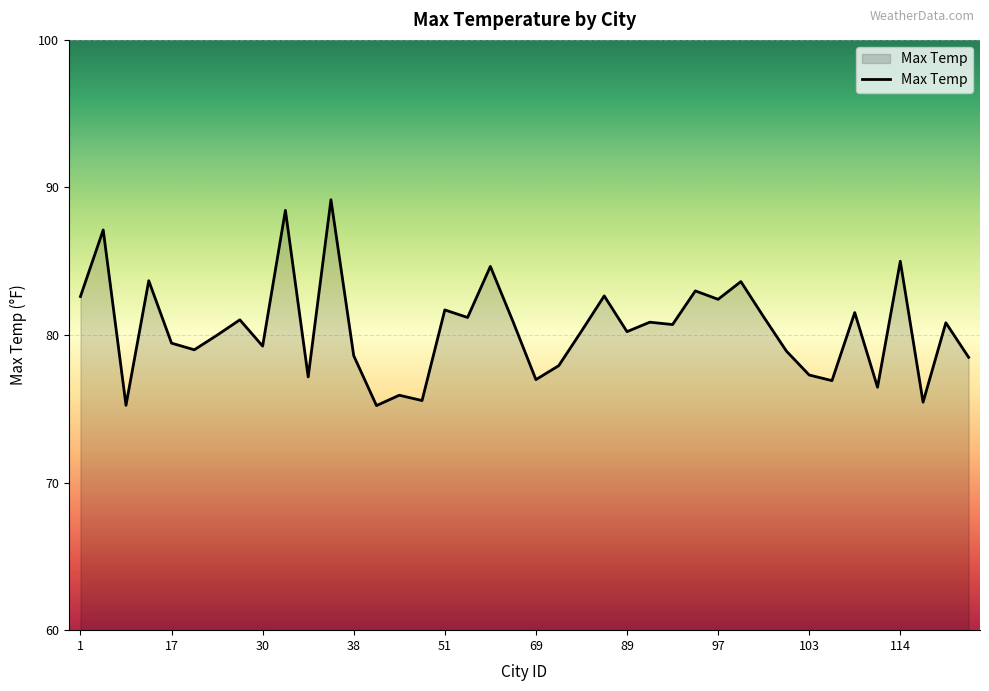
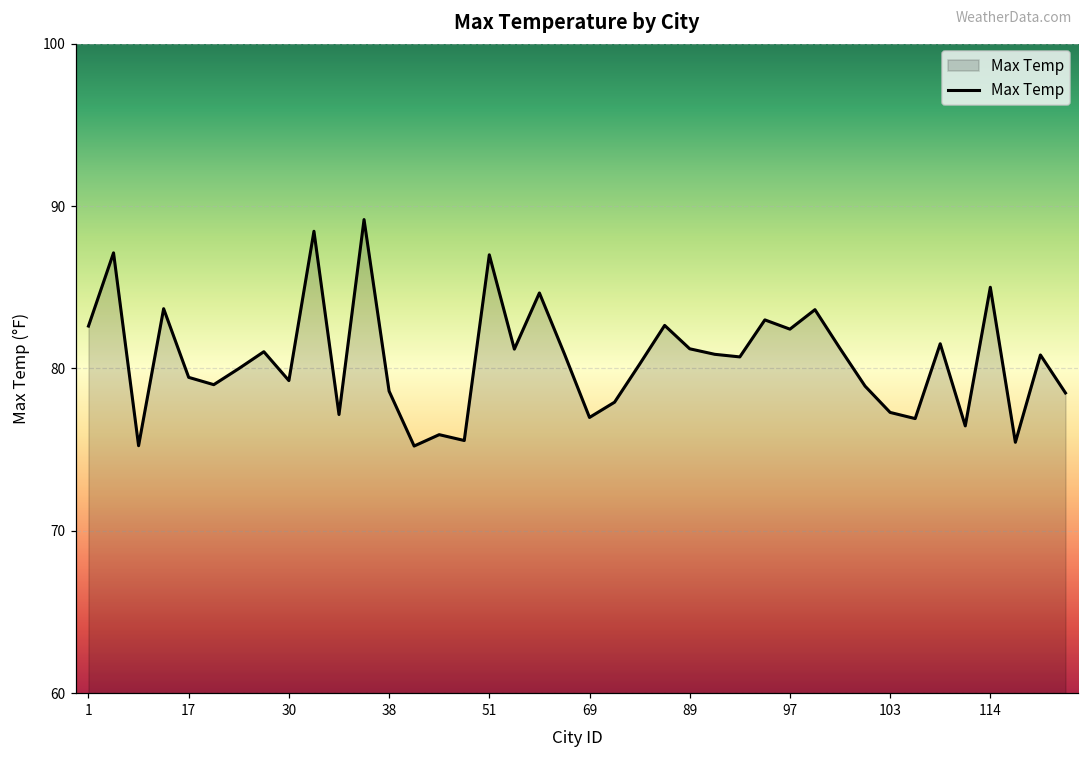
  {
    "1": 82.6,
    "17": 79.5,
    "30": 79.3,
    "38": 78.6,
-   "51": 81.7,
+   "51": 87.0,
    "69": 77.0,
-   "89": 80.2,
+   "89": 81.2,
    "97": 82.4,
    "103": 77.3,
    "114": 85.0
  }
